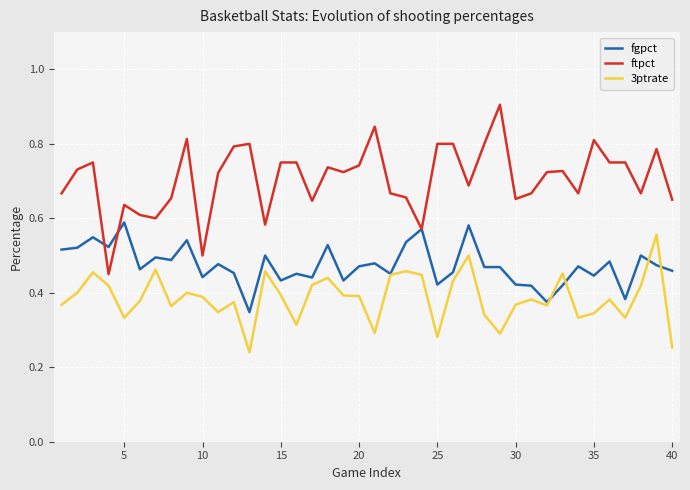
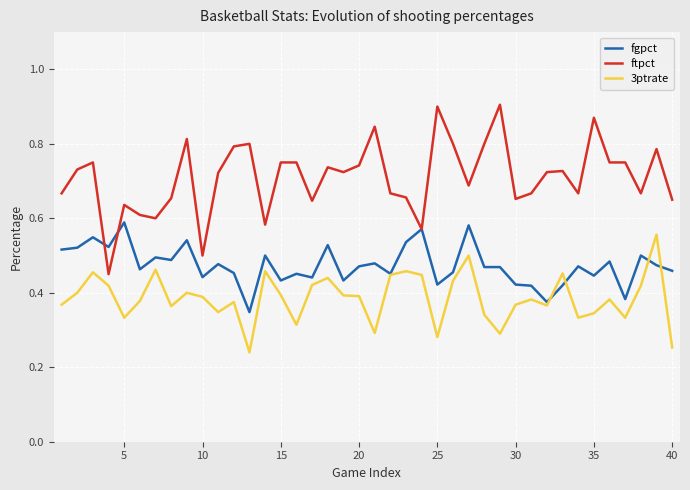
  {
    "fgpct": {
      "5": 0.59,
      "10": 0.44,
      "15": 0.43,
      "20": 0.47,
      "25": 0.42,
      "30": 0.42,
      "35": 0.45,
      "40": 0.46
    },
    "ftpct": {
      "5": 0.64,
      "10": 0.50,
      "15": 0.75,
      "20": 0.74,
-     "25": 0.8,
+     "25": 0.9,
      "30": 0.65,
-     "35": 0.81,
+     "35": 0.87,
      "40": 0.65
    },
    "3ptrate": {
      "5": 0.33,
      "10": 0.39,
      "15": 0.39,
      "20": 0.39,
      "25": 0.28,
      "30": 0.37,
      "35": 0.35,
      "40": 0.25
    }
  }
